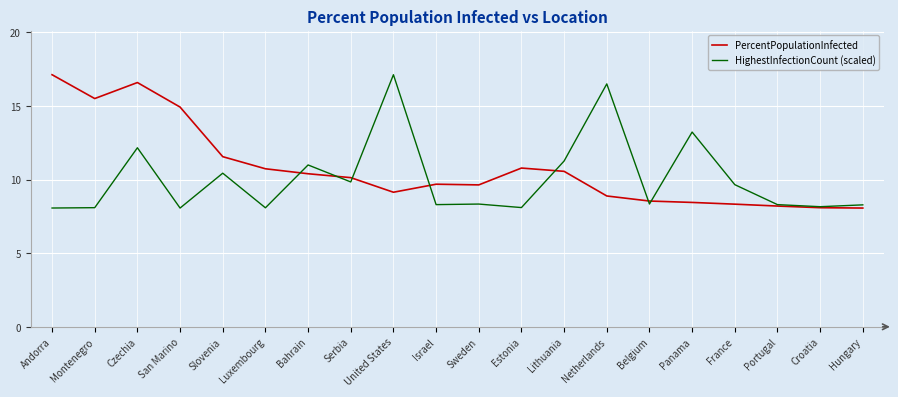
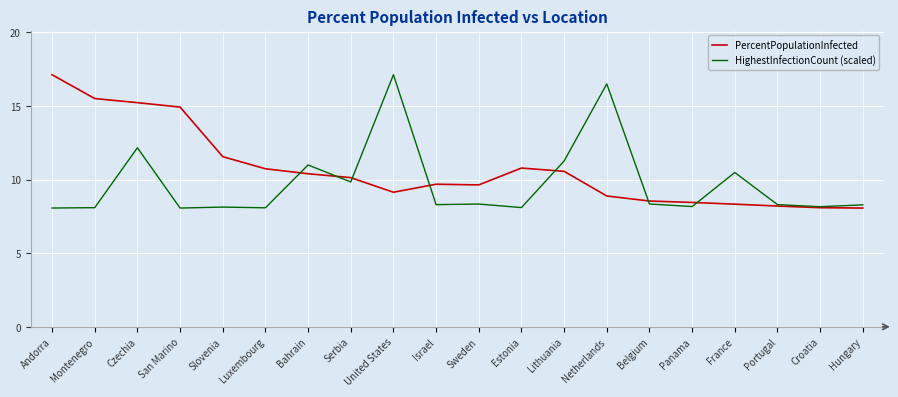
  {
    "PercentPopulationInfected": {
      "Andorra": 17.1,
      "Montenegro": 15.5,
-     "Czechia": 16.6,
+     "Czechia": 15.2,
      "San Marino": 14.9,
      "Slovenia": 11.6,
      "Luxembourg": 10.7,
      "Bahrain": 10.4,
      "Serbia": 10.1,
      "United States": 9.1,
      "Israel": 9.7,
      "Sweden": 9.6,
      "Estonia": 10.8,
      "Lithuania": 10.6,
      "Netherlands": 8.9,
      "Belgium": 8.5,
      "Panama": 8.4,
      "France": 8.3,
      "Hungary": 8.1
    },
    "HighestInfectionCount (scaled)": {
      "Andorra": 8.1,
      "Montenegro": 8.1,
      "Czechia": 12.2,
      "San Marino": 8.1,
-     "Slovenia": 10.4,
+     "Slovenia": 8.1,
      "Luxembourg": 8.1,
      "Bahrain": 11.0,
      "Serbia": 9.8,
      "United States": 17.1,
      "Israel": 8.3,
      "Sweden": 8.3,
      "Estonia": 8.1,
      "Lithuania": 11.3,
      "Netherlands": 16.5,
      "Belgium": 8.3,
-     "Panama": 13.2,
-     "France": 9.7,
+     "Panama": 8.2,
+     "France": 10.5,
      "Hungary": 8.3
    }
  }
